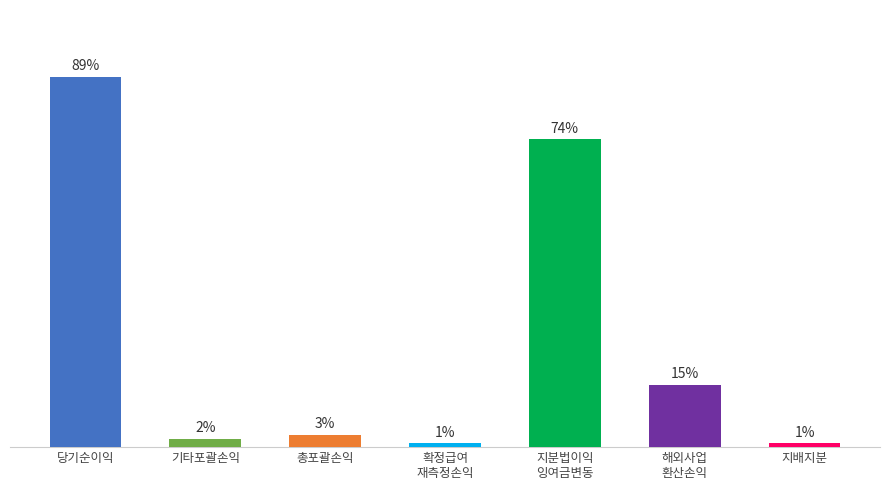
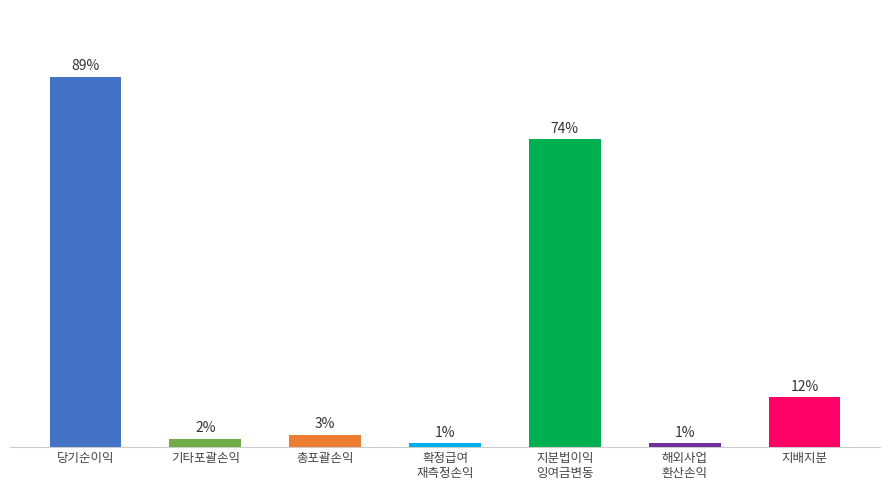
  {
    "당기순이익": "89%",
    "기타포괄손익": "2%",
    "총포괄손익": "3%",
    "확정급여 재측정손익": "1%",
    "지분법이익 잉여금변동": "74%",
-   "해외사업 환산손익": "15%",
-   "지배지분": "1%"
+   "해외사업 환산손익": "1%",
+   "지배지분": "12%"
  }
